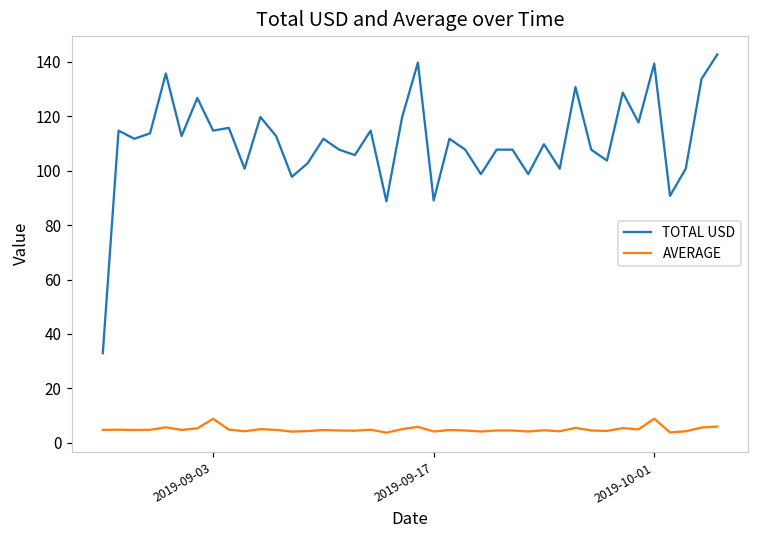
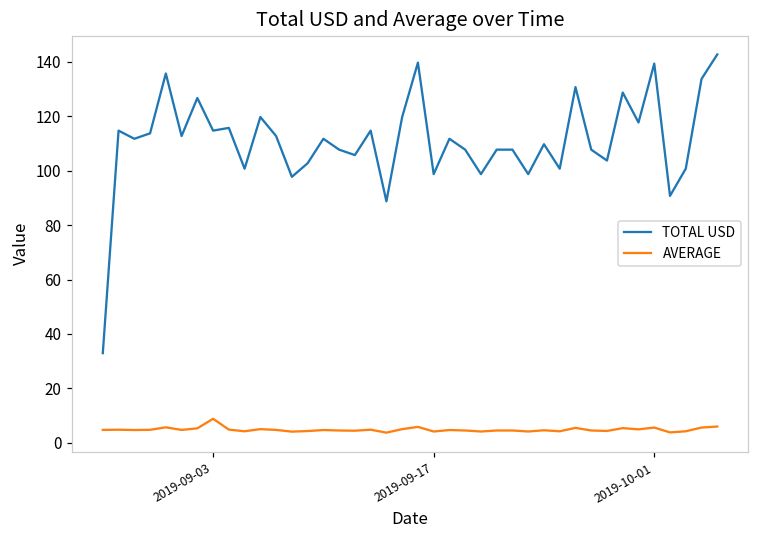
  {
    "TOTAL USD": {
      "2019-09-03": 115,
-     "2019-09-17": 89,
+     "2019-09-17": 99,
      "2019-10-01": 139
    },
    "AVERAGE": {
      "2019-09-03": 9,
      "2019-09-17": 4,
-     "2019-10-01": 9
+     "2019-10-01": 6
    }
  }
